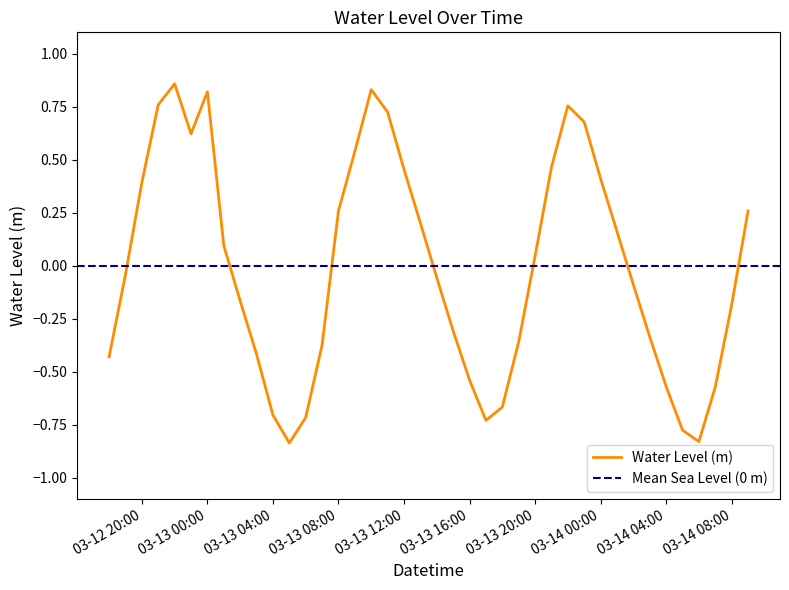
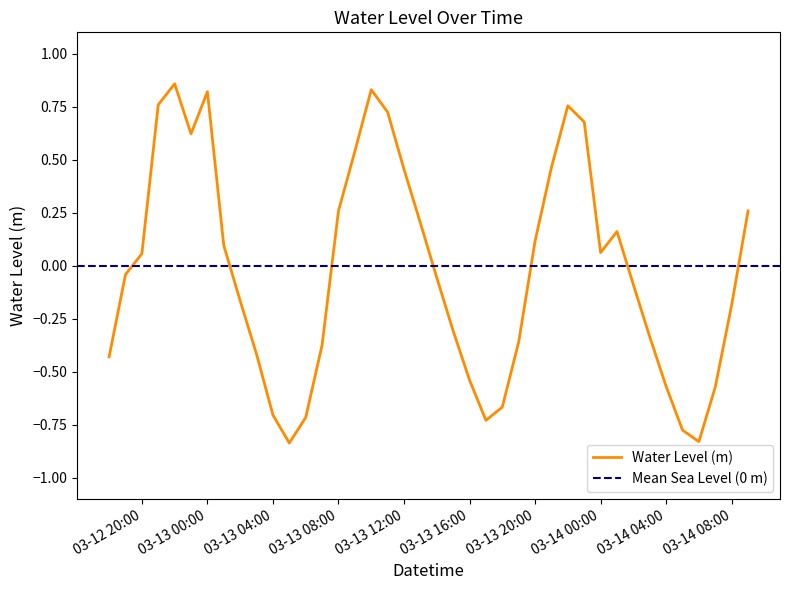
  {
-   "03-12 20:00": 0.39,
+   "03-12 20:00": 0.06,
    "03-13 00:00": 0.82,
    "03-13 04:00": -0.70,
    "03-13 08:00": 0.26,
    "03-13 12:00": 0.45,
    "03-13 16:00": -0.54,
-   "03-13 20:00": 0.04,
-   "03-14 00:00": 0.41,
+   "03-13 20:00": 0.12,
+   "03-14 00:00": 0.06,
    "03-14 04:00": -0.57,
    "03-14 08:00": -0.19
  }
